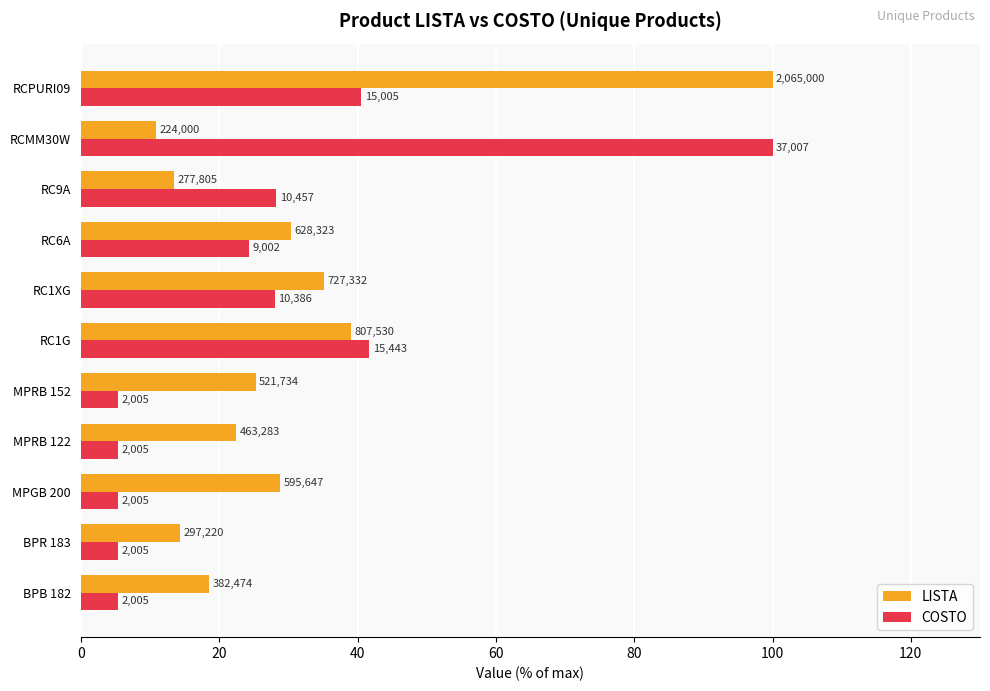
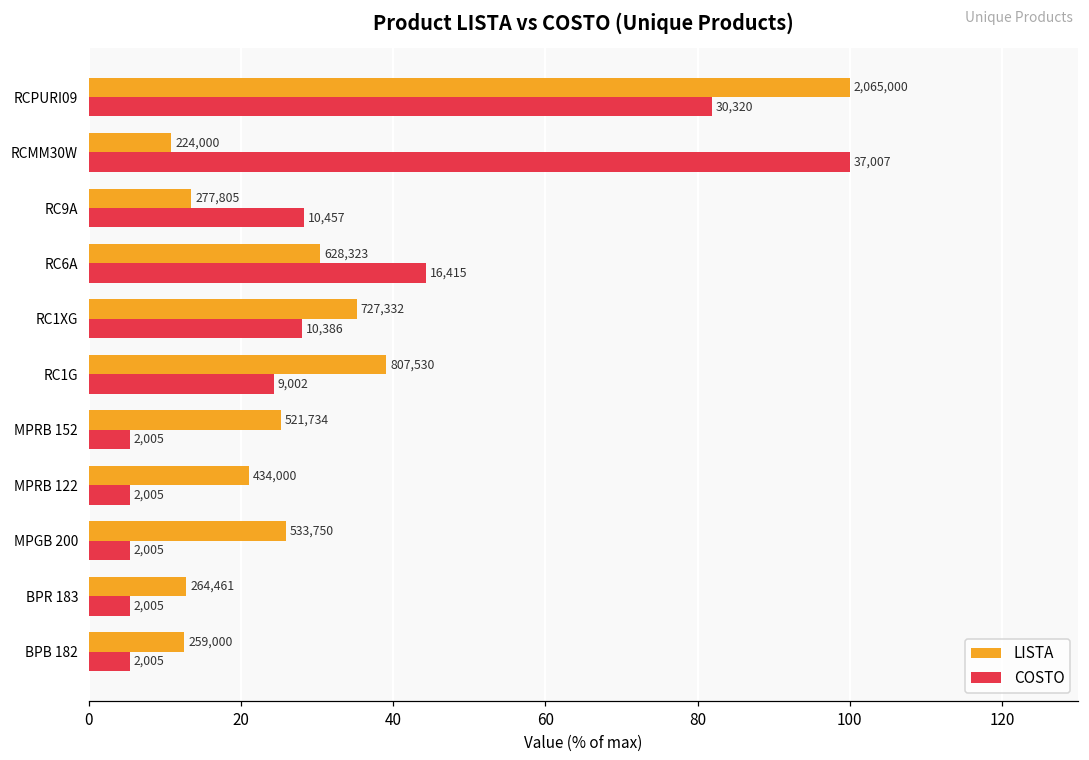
  {
    "LISTA": {
-     "MPRB 122": "463,283",
-     "MPGB 200": "595,647",
-     "BPR 183": "297,220",
-     "BPB 182": "382,474"
+     "MPRB 122": "434,000",
+     "MPGB 200": "533,750",
+     "BPR 183": "264,461",
+     "BPB 182": "259,000"
    },
    "COSTO": {
-     "RCPURI09": "15,005",
-     "RC6A": "9,002",
-     "RC1G": "15,443"
+     "RCPURI09": "30,320",
+     "RC6A": "16,415",
+     "RC1G": "9,002"
    }
  }
